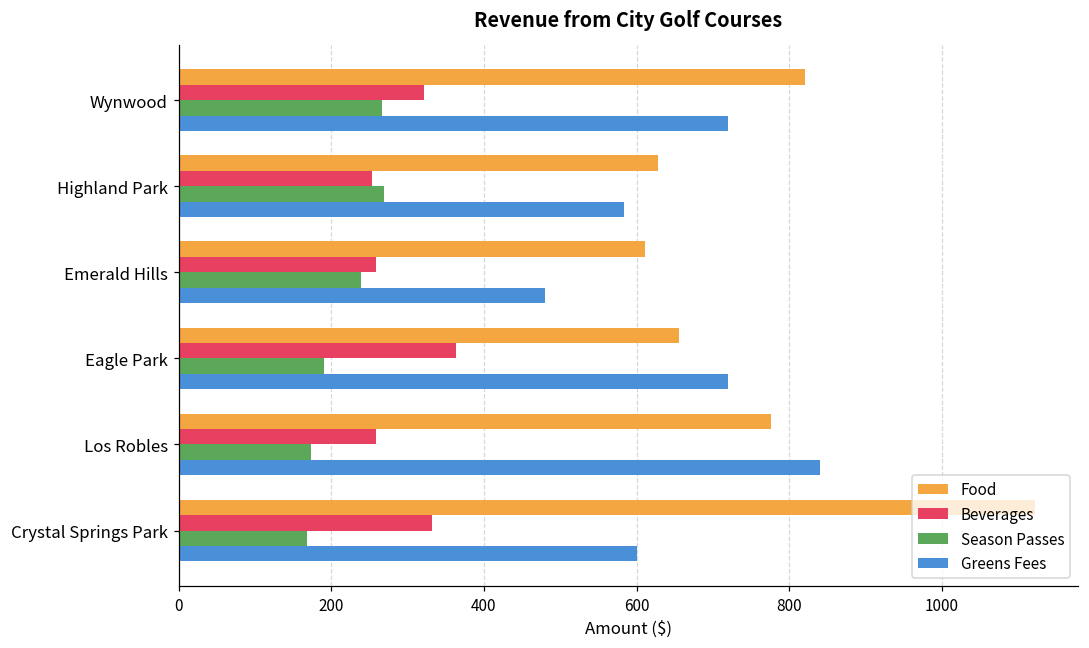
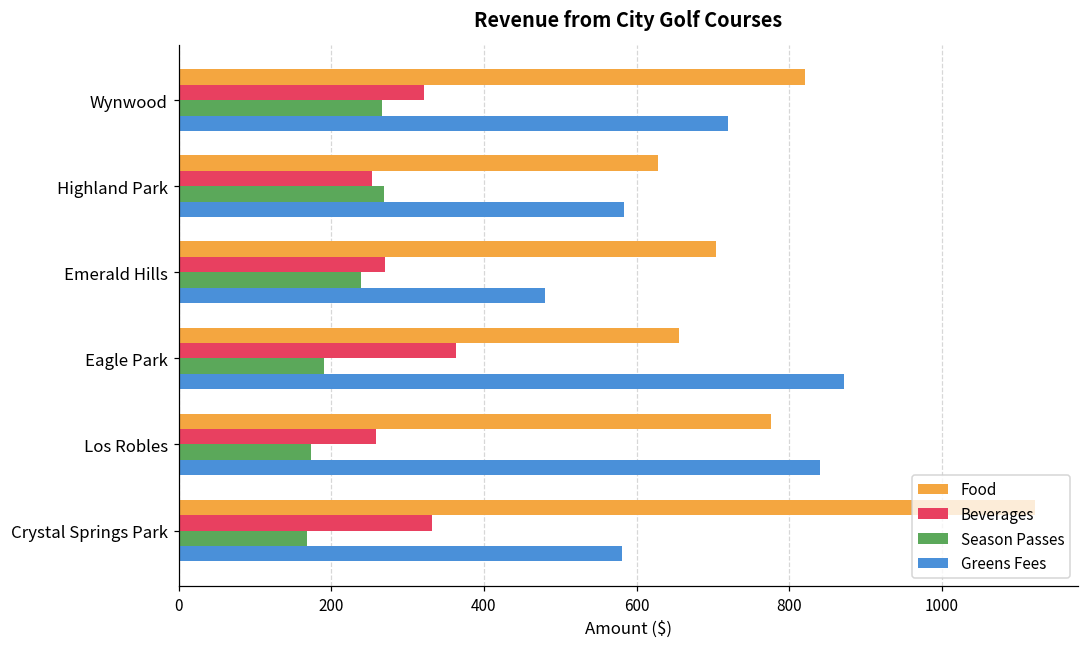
  {
    "Food": {
      "Wynwood": 820,
      "Highland Park": 630,
-     "Emerald Hills": 610,
+     "Emerald Hills": 700,
      "Eagle Park": 660,
      "Los Robles": 780
    },
    "Beverages": {
      "Wynwood": 320,
      "Highland Park": 250,
-     "Emerald Hills": 260,
+     "Emerald Hills": 270,
      "Eagle Park": 360,
      "Los Robles": 260,
      "Crystal Springs Park": 330
    },
    "Season Passes": {
      "Wynwood": 270,
      "Highland Park": 270,
      "Emerald Hills": 240,
      "Eagle Park": 190,
      "Los Robles": 170,
      "Crystal Springs Park": 170
    },
    "Greens Fees": {
      "Wynwood": 720,
      "Highland Park": 580,
      "Emerald Hills": 480,
-     "Eagle Park": 720,
+     "Eagle Park": 870,
      "Los Robles": 840,
-     "Crystal Springs Park": 600
+     "Crystal Springs Park": 580
    }
  }
